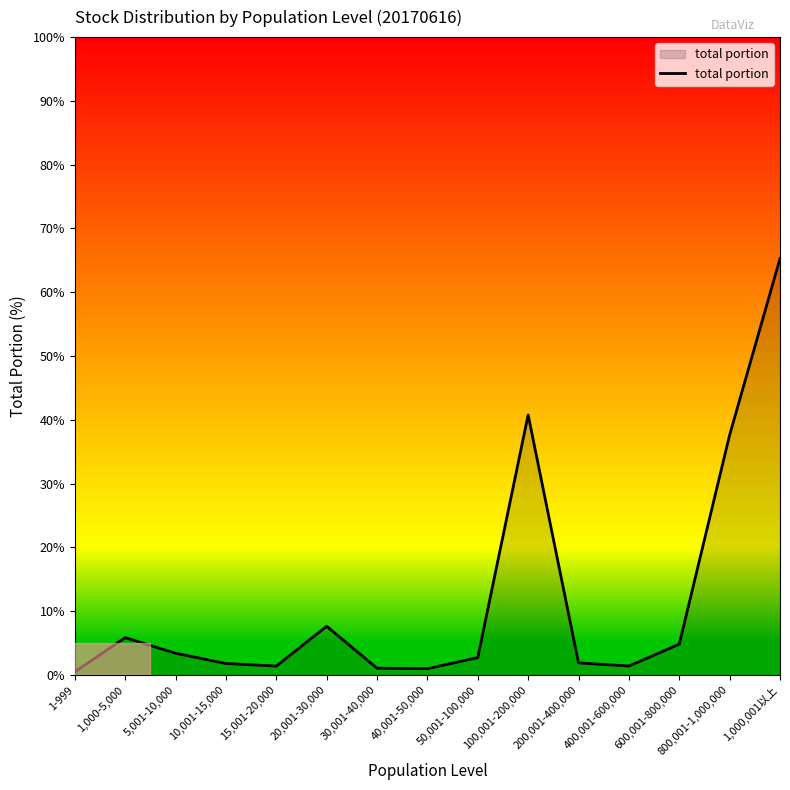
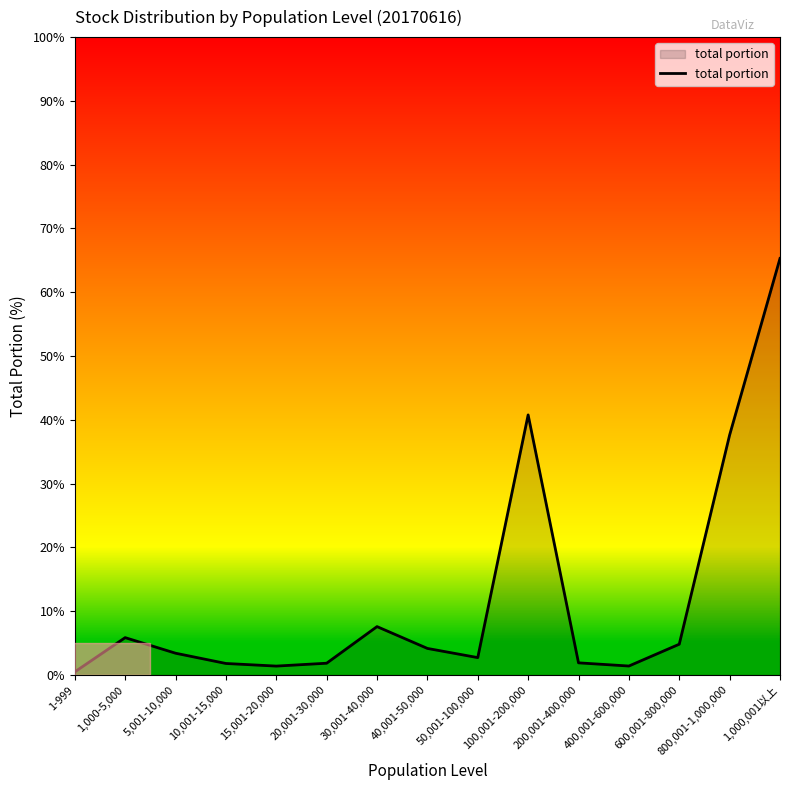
  {
    "1,000-5,000": "6%",
    "5,001-10,000": "3%",
    "10,001-15,000": "2%",
    "15,001-20,000": "1%",
-   "20,001-30,000": "8%",
-   "30,001-40,000": "1%",
-   "40,001-50,000": "1%",
+   "20,001-30,000": "2%",
+   "30,001-40,000": "8%",
+   "40,001-50,000": "4%",
    "50,001-100,000": "3%",
    "100,001-200,000": "41%",
    "200,001-400,000": "2%",
    "400,001-600,000": "1%",
    "600,001-800,000": "5%",
    "800,001-1,000,000": "38%",
    "1,000,001以上": "65%"
  }
